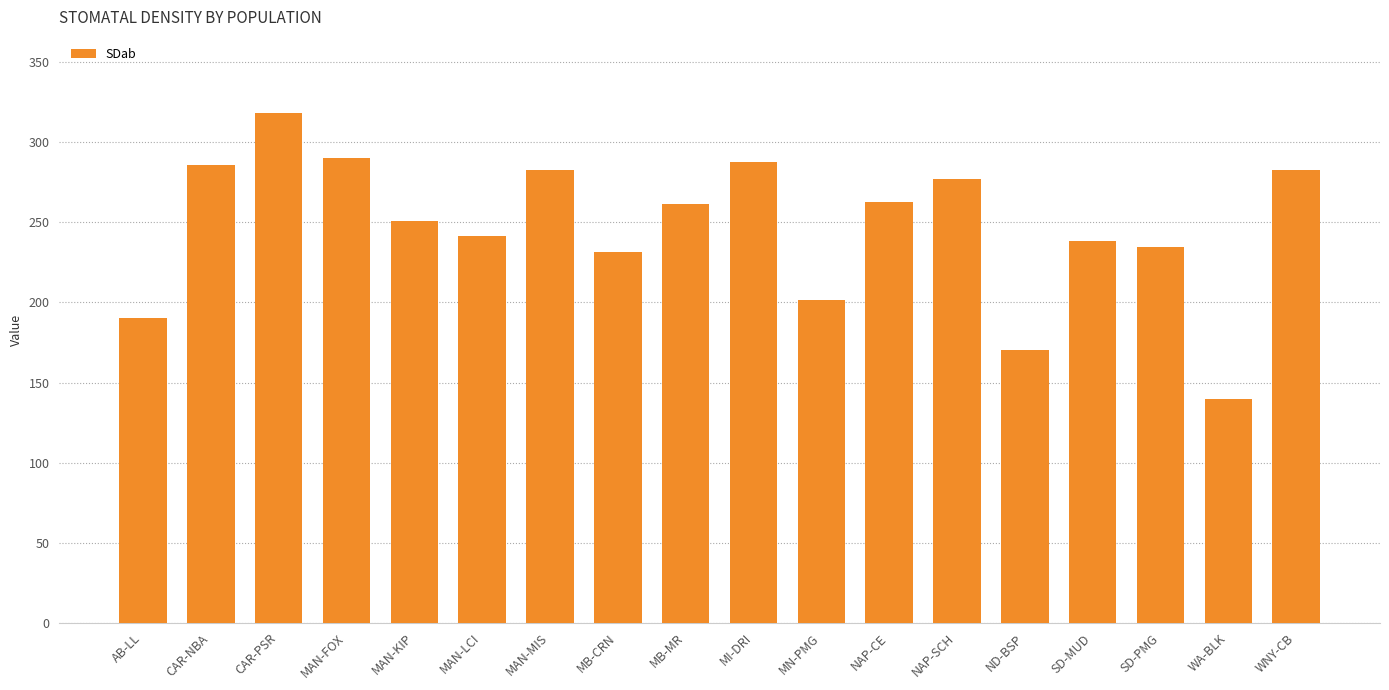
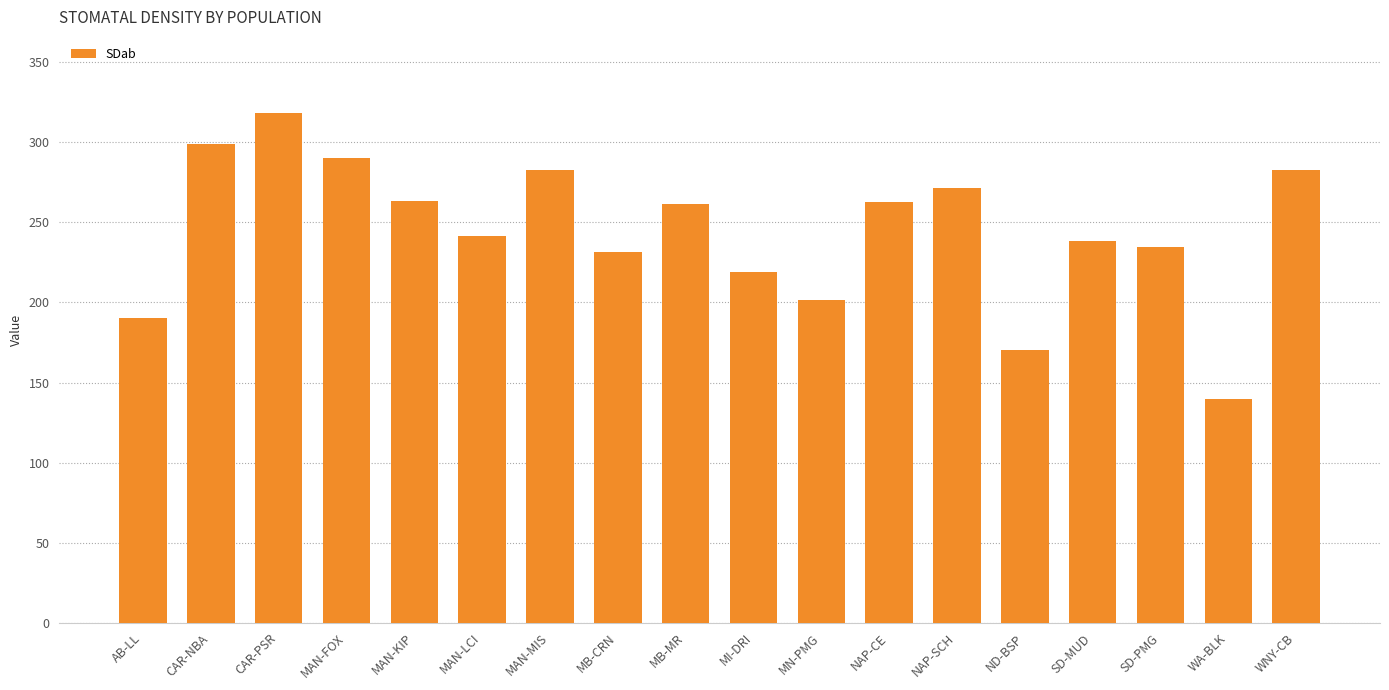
  {
    "AB-LL": 190,
-   "CAR-NBA": 286,
+   "CAR-NBA": 299,
    "CAR-PSR": 318,
    "MAN-FOX": 290,
-   "MAN-KIP": 251,
+   "MAN-KIP": 264,
    "MAN-LCI": 241,
    "MAN-MIS": 283,
    "MB-CRN": 231,
    "MB-MR": 262,
-   "MI-DRI": 288,
+   "MI-DRI": 219,
    "MN-PMG": 202,
    "NAP-CE": 263,
-   "NAP-SCH": 277,
+   "NAP-SCH": 272,
    "ND-BSP": 170,
    "SD-MUD": 238,
    "SD-PMG": 234,
    "WA-BLK": 140,
    "WNY-CB": 283
  }
